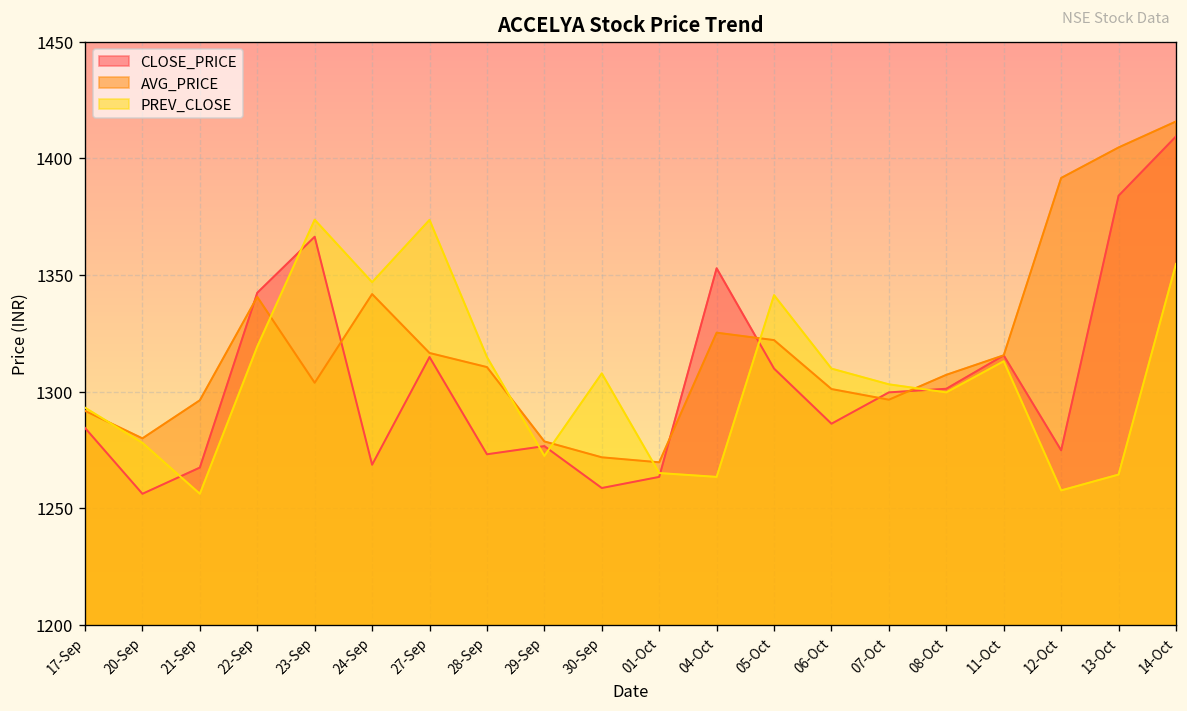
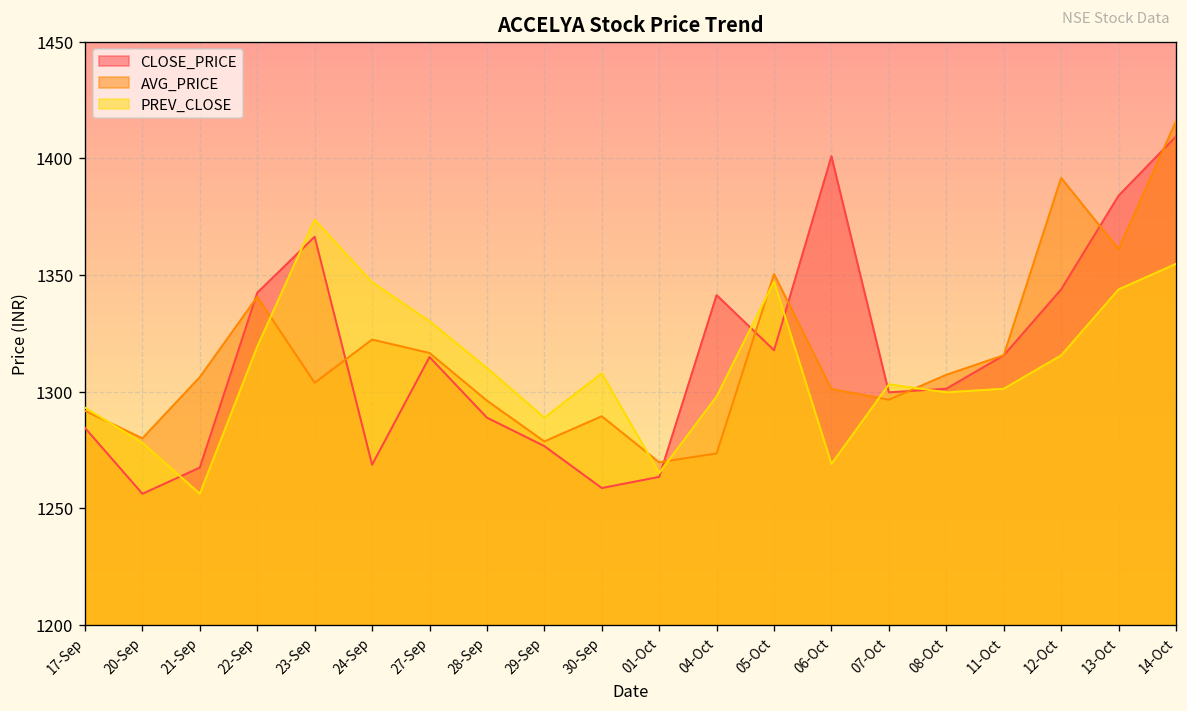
  {
    "CLOSE_PRICE": {
      "17-Sep": 1284,
      "20-Sep": 1256,
      "21-Sep": 1267,
      "22-Sep": 1342,
      "23-Sep": 1366,
      "24-Sep": 1269,
      "27-Sep": 1315,
-     "28-Sep": 1273,
+     "28-Sep": 1289,
      "29-Sep": 1277,
      "30-Sep": 1259,
      "01-Oct": 1263,
-     "04-Oct": 1353,
-     "05-Oct": 1310,
-     "06-Oct": 1286,
+     "04-Oct": 1341,
+     "05-Oct": 1318,
+     "06-Oct": 1401,
      "07-Oct": 1300,
      "08-Oct": 1301,
-     "12-Oct": 1275,
+     "12-Oct": 1344,
      "13-Oct": 1384,
      "14-Oct": 1409
    },
    "AVG_PRICE": {
      "17-Sep": 1292,
      "20-Sep": 1280,
-     "21-Sep": 1296,
+     "21-Sep": 1306,
      "22-Sep": 1341,
      "23-Sep": 1304,
-     "24-Sep": 1342,
+     "24-Sep": 1322,
      "27-Sep": 1317,
-     "28-Sep": 1311,
+     "28-Sep": 1296,
      "29-Sep": 1279,
-     "30-Sep": 1272,
+     "30-Sep": 1289,
      "01-Oct": 1270,
-     "04-Oct": 1325,
-     "05-Oct": 1322,
+     "04-Oct": 1273,
+     "05-Oct": 1350,
      "06-Oct": 1301,
      "07-Oct": 1297,
      "08-Oct": 1307,
      "12-Oct": 1392,
-     "13-Oct": 1405,
+     "13-Oct": 1361,
      "14-Oct": 1416
    },
    "PREV_CLOSE": {
      "17-Sep": 1293,
      "20-Sep": 1278,
      "21-Sep": 1256,
      "22-Sep": 1319,
      "23-Sep": 1374,
      "24-Sep": 1347,
-     "27-Sep": 1374,
-     "28-Sep": 1315,
-     "29-Sep": 1272,
+     "27-Sep": 1330,
+     "28-Sep": 1310,
+     "29-Sep": 1289,
      "30-Sep": 1308,
      "01-Oct": 1265,
-     "04-Oct": 1263,
-     "05-Oct": 1341,
-     "06-Oct": 1310,
+     "04-Oct": 1298,
+     "05-Oct": 1347,
+     "06-Oct": 1269,
      "07-Oct": 1303,
      "08-Oct": 1300,
-     "11-Oct": 1313,
-     "12-Oct": 1258,
-     "13-Oct": 1264,
+     "11-Oct": 1301,
+     "12-Oct": 1316,
+     "13-Oct": 1344,
      "14-Oct": 1355
    }
  }
